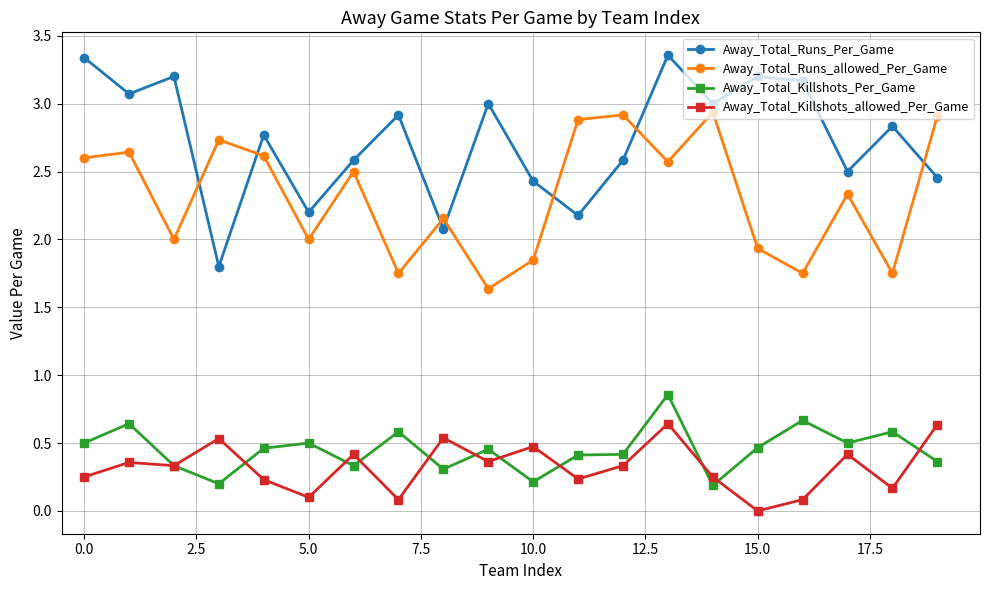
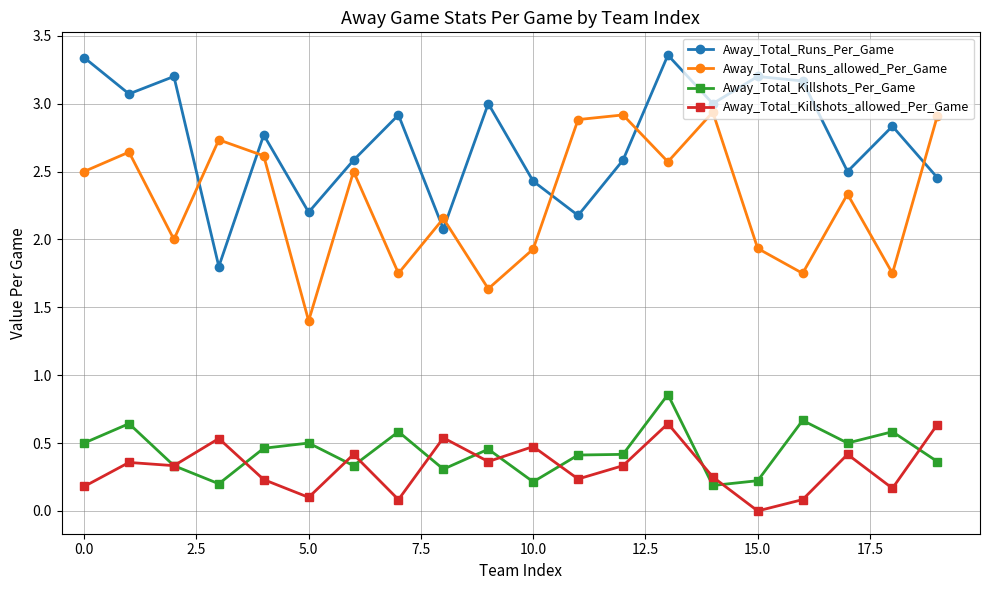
  {
    "Away_Total_Runs_Per_Game": {
      "0.0": 3.34,
      "5.0": 2.20,
      "10.0": 2.43
    },
    "Away_Total_Runs_allowed_Per_Game": {
-     "0.0": 2.6,
-     "5.0": 2.0,
-     "10.0": 1.85,
+     "0.0": 2.5,
+     "5.0": 1.4,
+     "10.0": 1.93,
      "15.0": 1.93
    },
    "Away_Total_Killshots_Per_Game": {
      "0.0": 0.50,
      "5.0": 0.50,
      "10.0": 0.21,
-     "15.0": 0.47
+     "15.0": 0.22
    },
    "Away_Total_Killshots_allowed_Per_Game": {
-     "0.0": 0.25,
+     "0.0": 0.18,
      "5.0": 0.10,
      "10.0": 0.47,
      "15.0": 0.00
    }
  }
